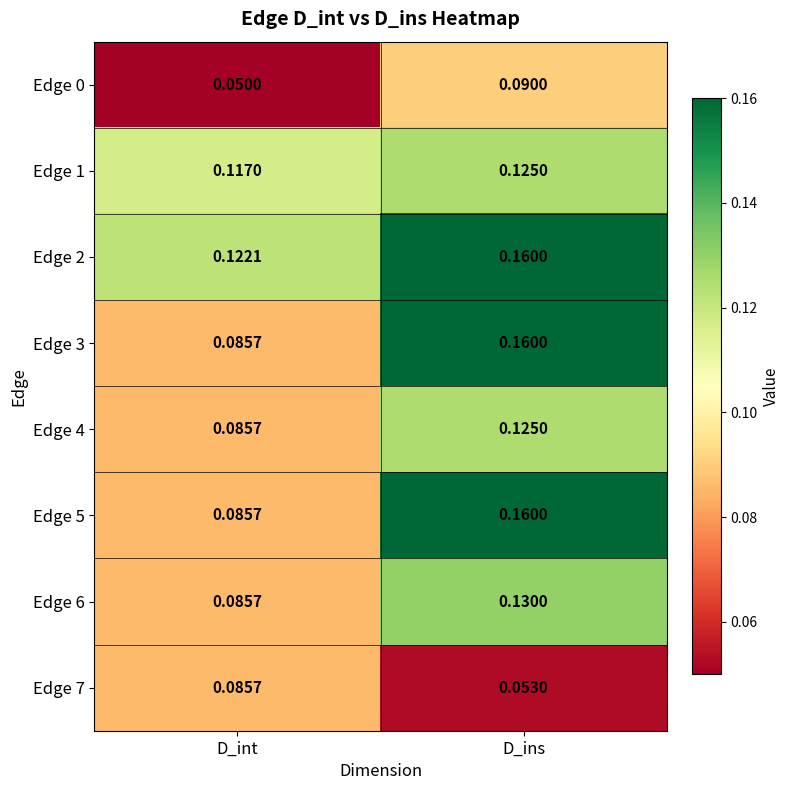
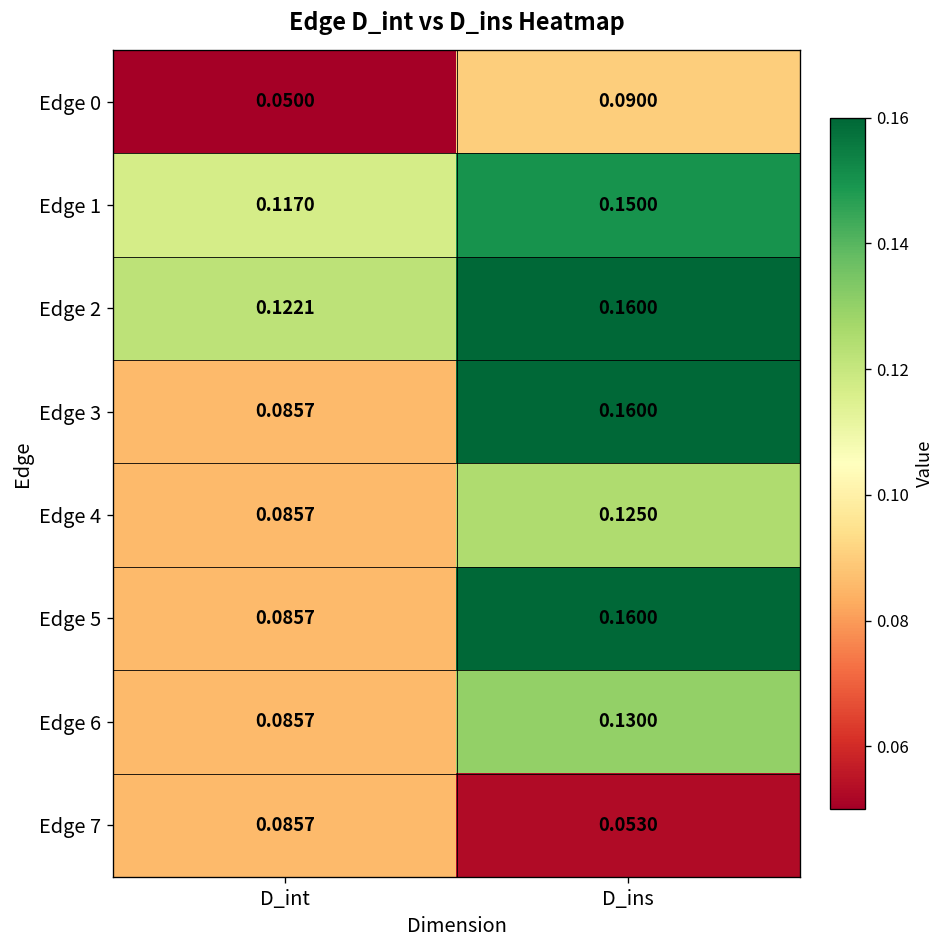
  {
    "Edge 0": {
      "D_int": 0.0500,
      "D_ins": 0.0900
    },
    "Edge 1": {
      "D_int": 0.1170,
-     "D_ins": 0.1250
+     "D_ins": 0.1500
    },
    "Edge 2": {
      "D_int": 0.1221,
      "D_ins": 0.1600
    },
    "Edge 3": {
      "D_int": 0.0857,
      "D_ins": 0.1600
    },
    "Edge 4": {
      "D_int": 0.0857,
      "D_ins": 0.1250
    },
    "Edge 5": {
      "D_int": 0.0857,
      "D_ins": 0.1600
    },
    "Edge 6": {
      "D_int": 0.0857,
      "D_ins": 0.1300
    },
    "Edge 7": {
      "D_int": 0.0857,
      "D_ins": 0.0530
    }
  }
